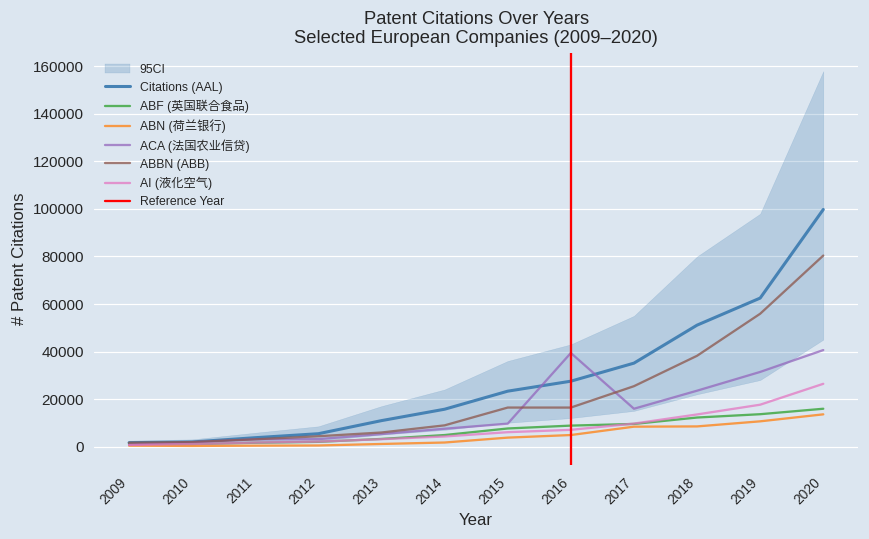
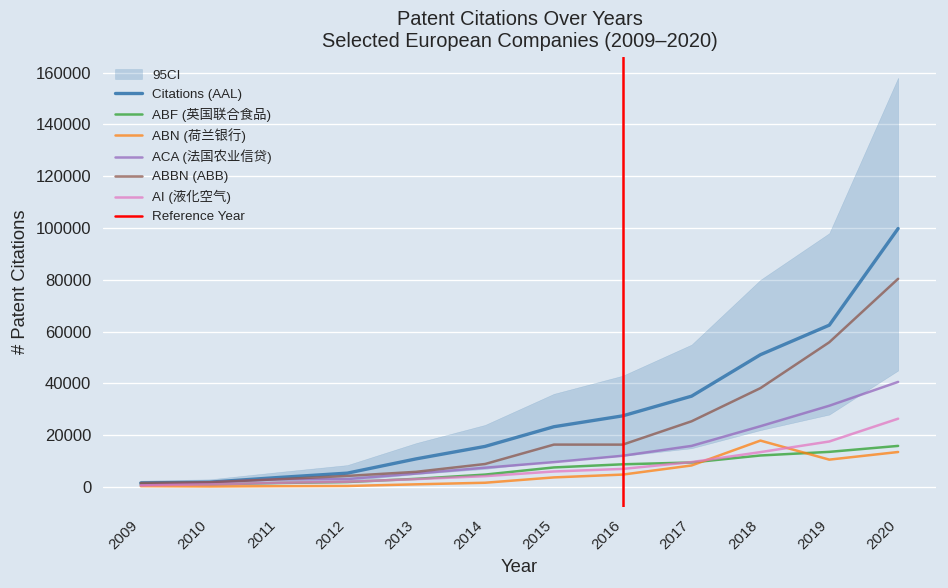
  {
    "ABF (英国联合食品)": {
      "2015": 8000,
      "2016": 9000,
      "2018": 12000,
      "2019": 14000,
      "2020": 16000
    },
    "ABN (荷兰银行)": {
      "2011": 0,
      "2012": 0,
      "2013": 1000,
      "2014": 2000,
      "2015": 4000,
      "2016": 5000,
-     "2018": 8000,
+     "2018": 18000,
      "2019": 11000,
      "2020": 14000
    },
    "ACA (法国农业信贷)": {
      "2014": 7000,
      "2015": 10000,
-     "2016": 39000,
+     "2016": 12000,
      "2017": 16000,
      "2018": 24000,
      "2019": 31000,
      "2020": 41000
    },
    "ABBN (ABB)": {
      "2014": 9000,
      "2015": 16000,
      "2016": 16000,
      "2017": 25000,
      "2018": 38000,
      "2019": 56000,
      "2020": 80000
    },
    "AI (液化空气)": {
      "2015": 6000,
      "2016": 7000,
      "2018": 14000,
      "2019": 18000,
      "2020": 26000
    }
  }
